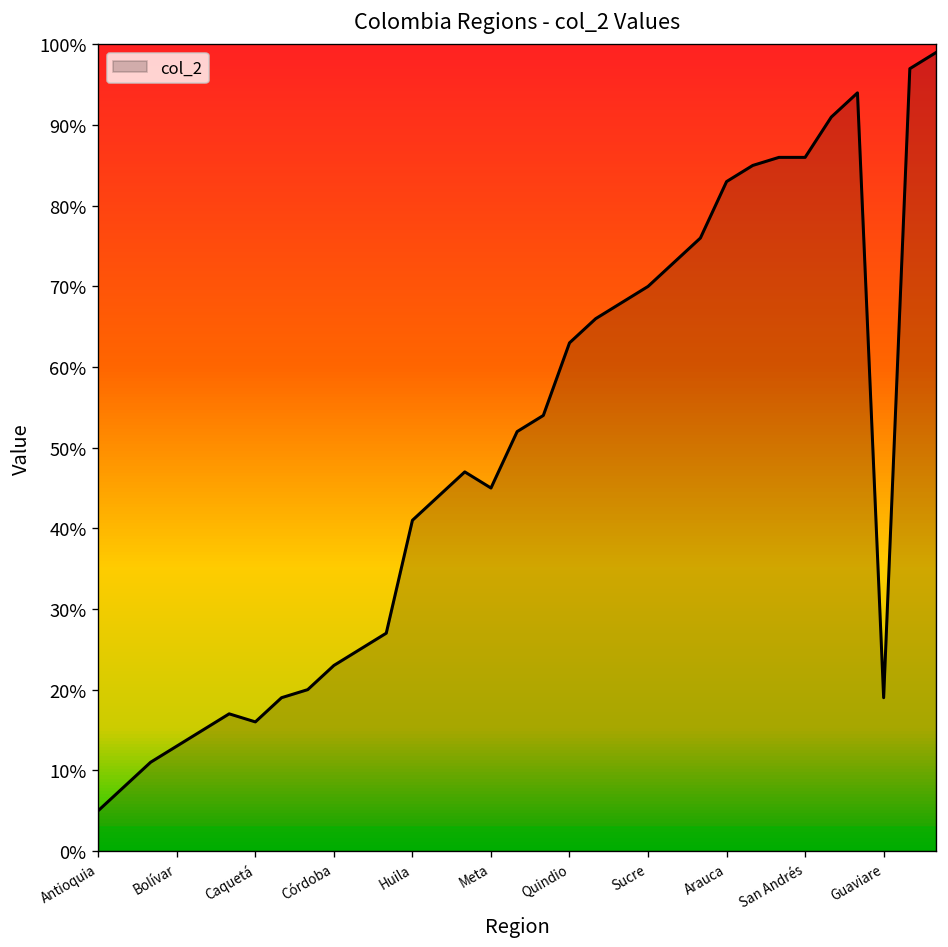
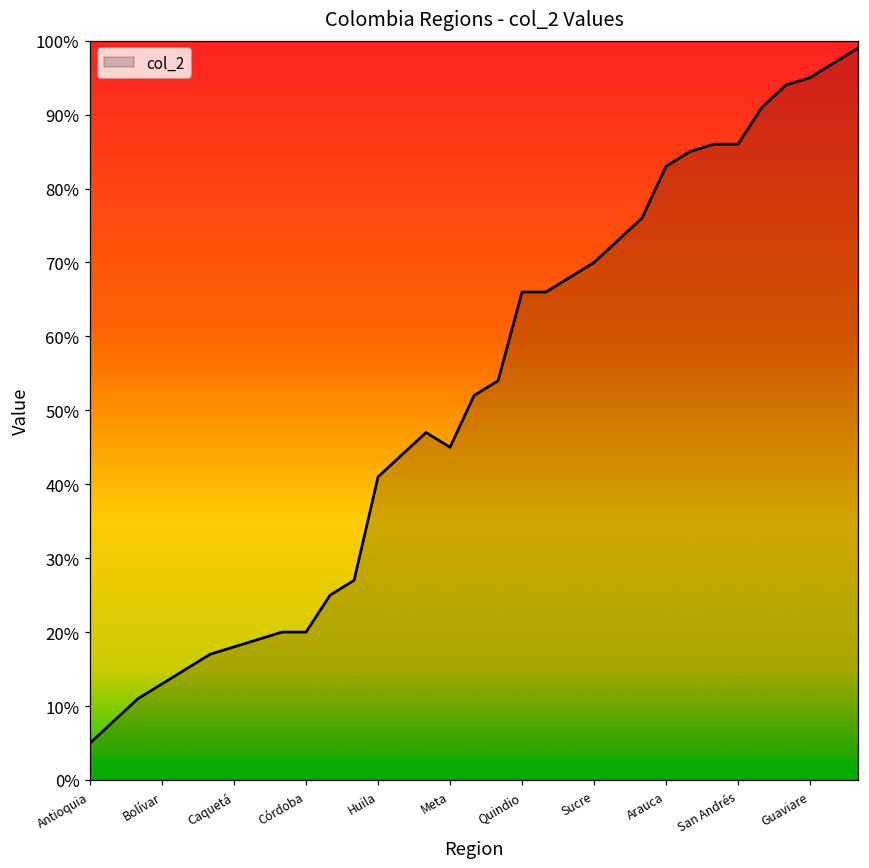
  {
    "Antioquia": "5%",
    "Bolívar": "13%",
-   "Caquetá": "16%",
-   "Córdoba": "23%",
+   "Caquetá": "18%",
+   "Córdoba": "20%",
    "Huila": "41%",
    "Meta": "45%",
-   "Quindio": "63%",
+   "Quindio": "66%",
    "Sucre": "70%",
    "Arauca": "83%",
    "San Andrés": "86%",
-   "Guaviare": "19%"
+   "Guaviare": "95%"
  }
